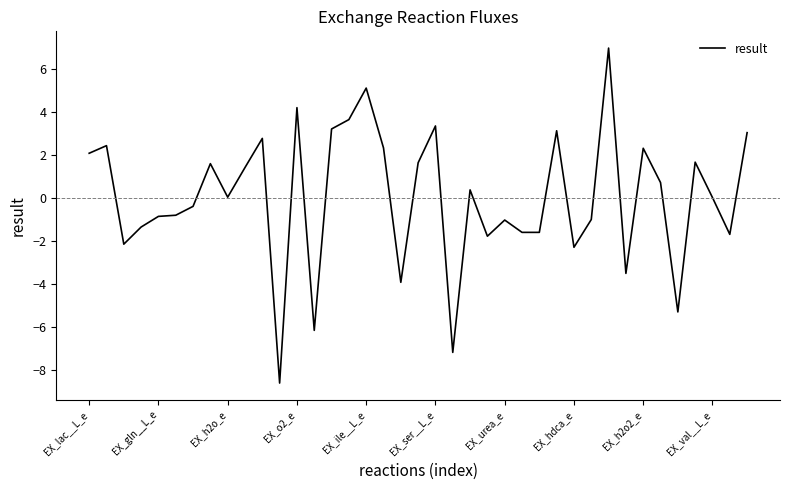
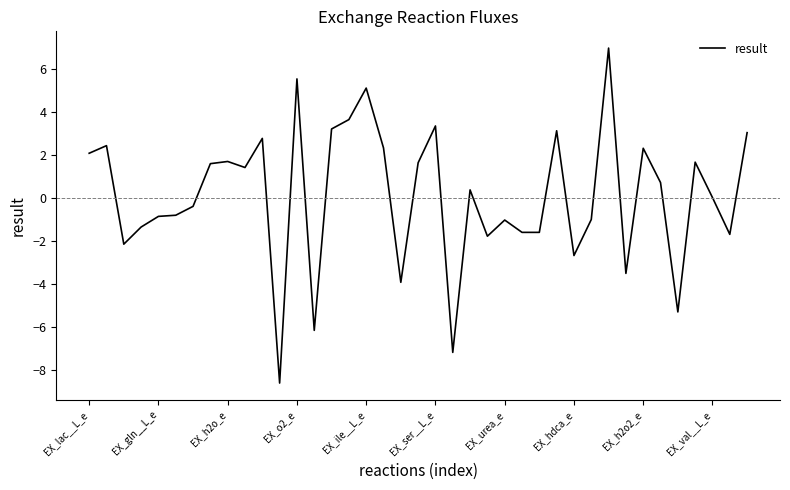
  {
    "EX_lac__L_e": 2.1,
    "EX_gln__L_e": -0.9,
-   "EX_h2o_e": 0.0,
-   "EX_o2_e": 4.2,
+   "EX_h2o_e": 1.7,
+   "EX_o2_e": 5.5,
    "EX_ile__L_e": 5.1,
    "EX_ser__L_e": 3.3,
    "EX_urea_e": -1.0,
-   "EX_hdca_e": -2.3,
+   "EX_hdca_e": -2.7,
    "EX_h2o2_e": 2.3,
    "EX_val__L_e": 0.0
  }
